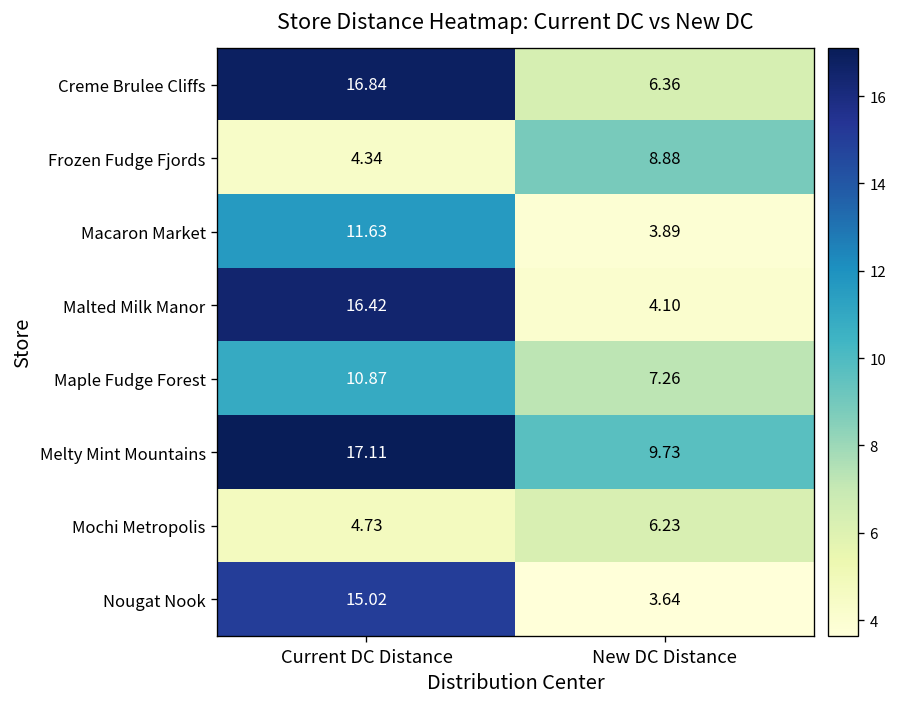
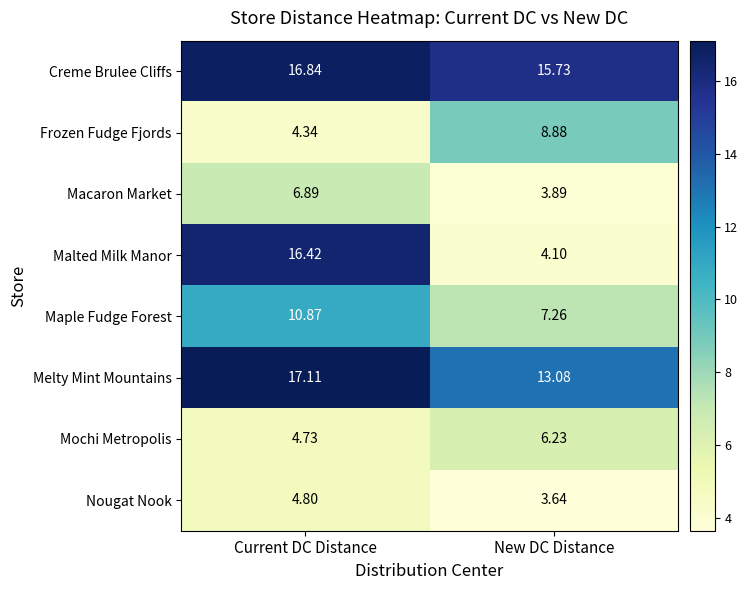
  {
    "Creme Brulee Cliffs": {
      "Current DC Distance": 16.84,
-     "New DC Distance": 6.36
+     "New DC Distance": 15.73
    },
    "Frozen Fudge Fjords": {
      "Current DC Distance": 4.34,
      "New DC Distance": 8.88
    },
    "Macaron Market": {
-     "Current DC Distance": 11.63,
+     "Current DC Distance": 6.89,
      "New DC Distance": 3.89
    },
    "Malted Milk Manor": {
      "Current DC Distance": 16.42,
      "New DC Distance": 4.10
    },
    "Maple Fudge Forest": {
      "Current DC Distance": 10.87,
      "New DC Distance": 7.26
    },
    "Melty Mint Mountains": {
      "Current DC Distance": 17.11,
-     "New DC Distance": 9.73
+     "New DC Distance": 13.08
    },
    "Mochi Metropolis": {
      "Current DC Distance": 4.73,
      "New DC Distance": 6.23
    },
    "Nougat Nook": {
-     "Current DC Distance": 15.02,
+     "Current DC Distance": 4.80,
      "New DC Distance": 3.64
    }
  }
